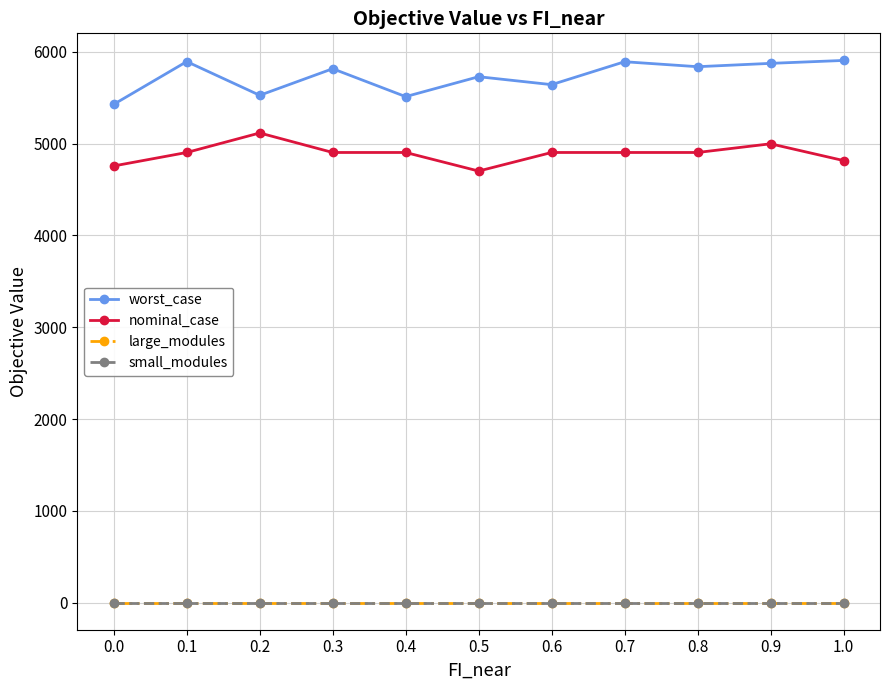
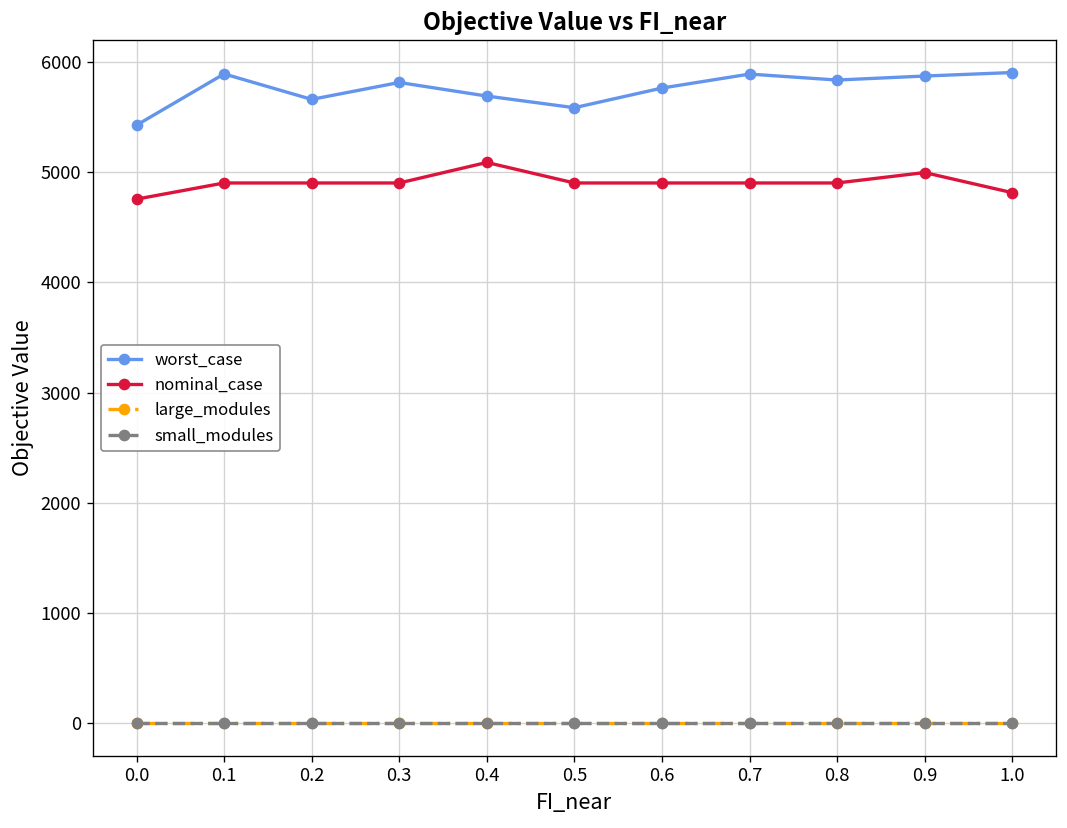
  {
    "worst_case": {
      "0.0": 5400,
      "0.1": 5900,
-     "0.2": 5500,
+     "0.2": 5700,
      "0.3": 5800,
-     "0.4": 5500,
-     "0.5": 5700,
-     "0.6": 5600,
+     "0.4": 5700,
+     "0.5": 5600,
+     "0.6": 5800,
      "0.7": 5900,
      "0.8": 5800,
      "0.9": 5900,
      "1.0": 5900
    },
    "nominal_case": {
      "0.0": 4800,
      "0.1": 4900,
-     "0.2": 5100,
+     "0.2": 4900,
      "0.3": 4900,
-     "0.4": 4900,
-     "0.5": 4700,
+     "0.4": 5100,
+     "0.5": 4900,
      "0.6": 4900,
      "0.7": 4900,
      "0.8": 4900,
      "0.9": 5000,
      "1.0": 4800
    },
    "small_modules": {
      "0.0": 0,
      "0.1": 0,
      "0.2": 0,
      "0.3": 0,
      "0.4": 0,
      "0.5": 0,
      "0.6": 0,
      "0.7": 0,
      "0.8": 0,
      "0.9": 0,
      "1.0": 0
    }
  }
